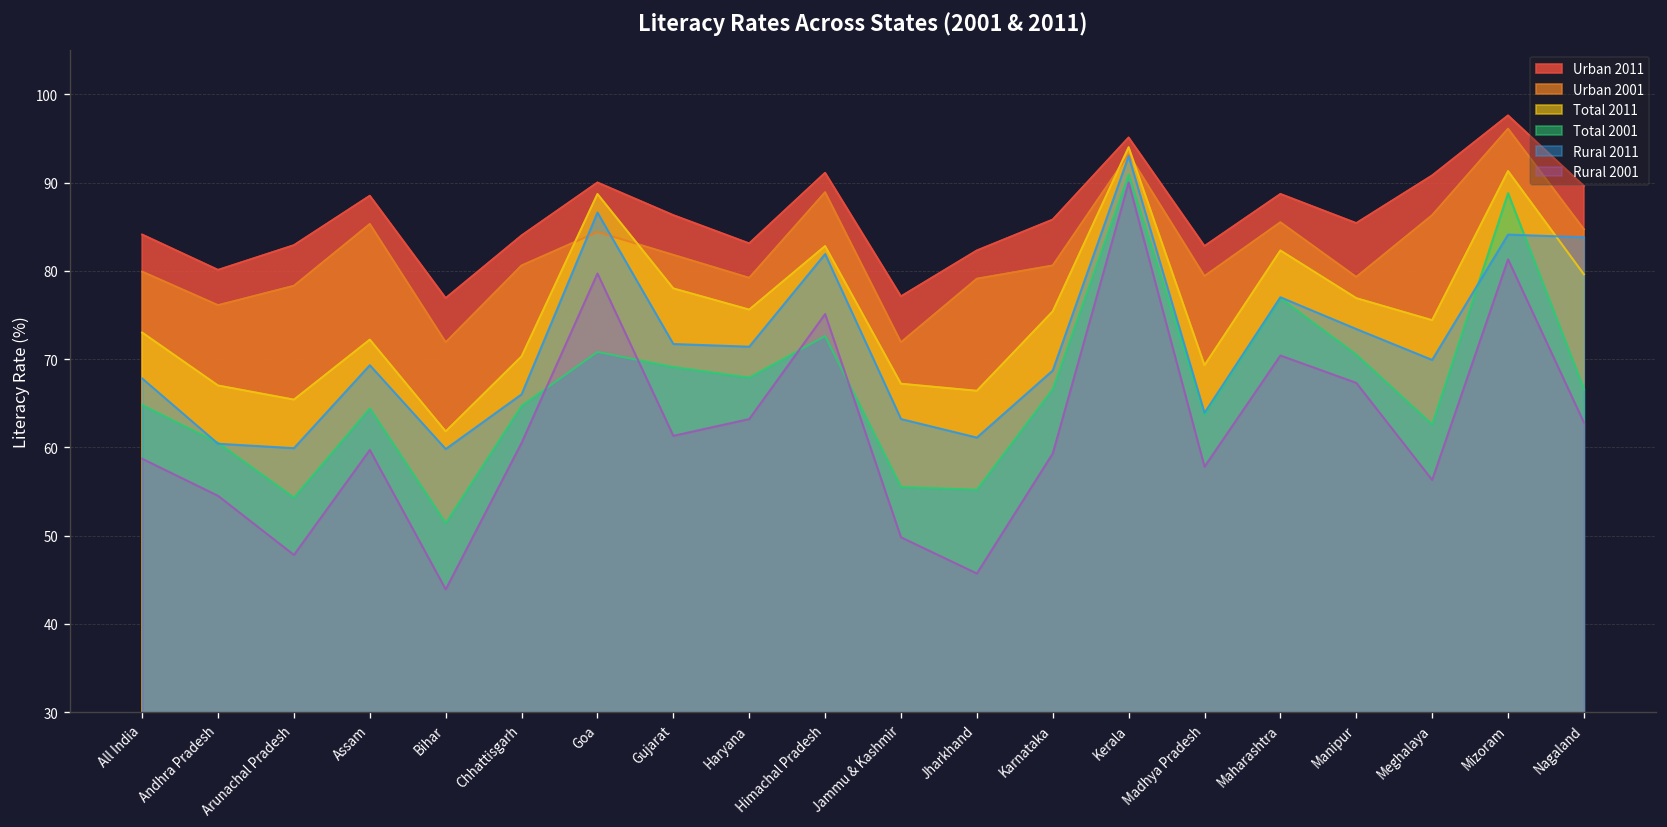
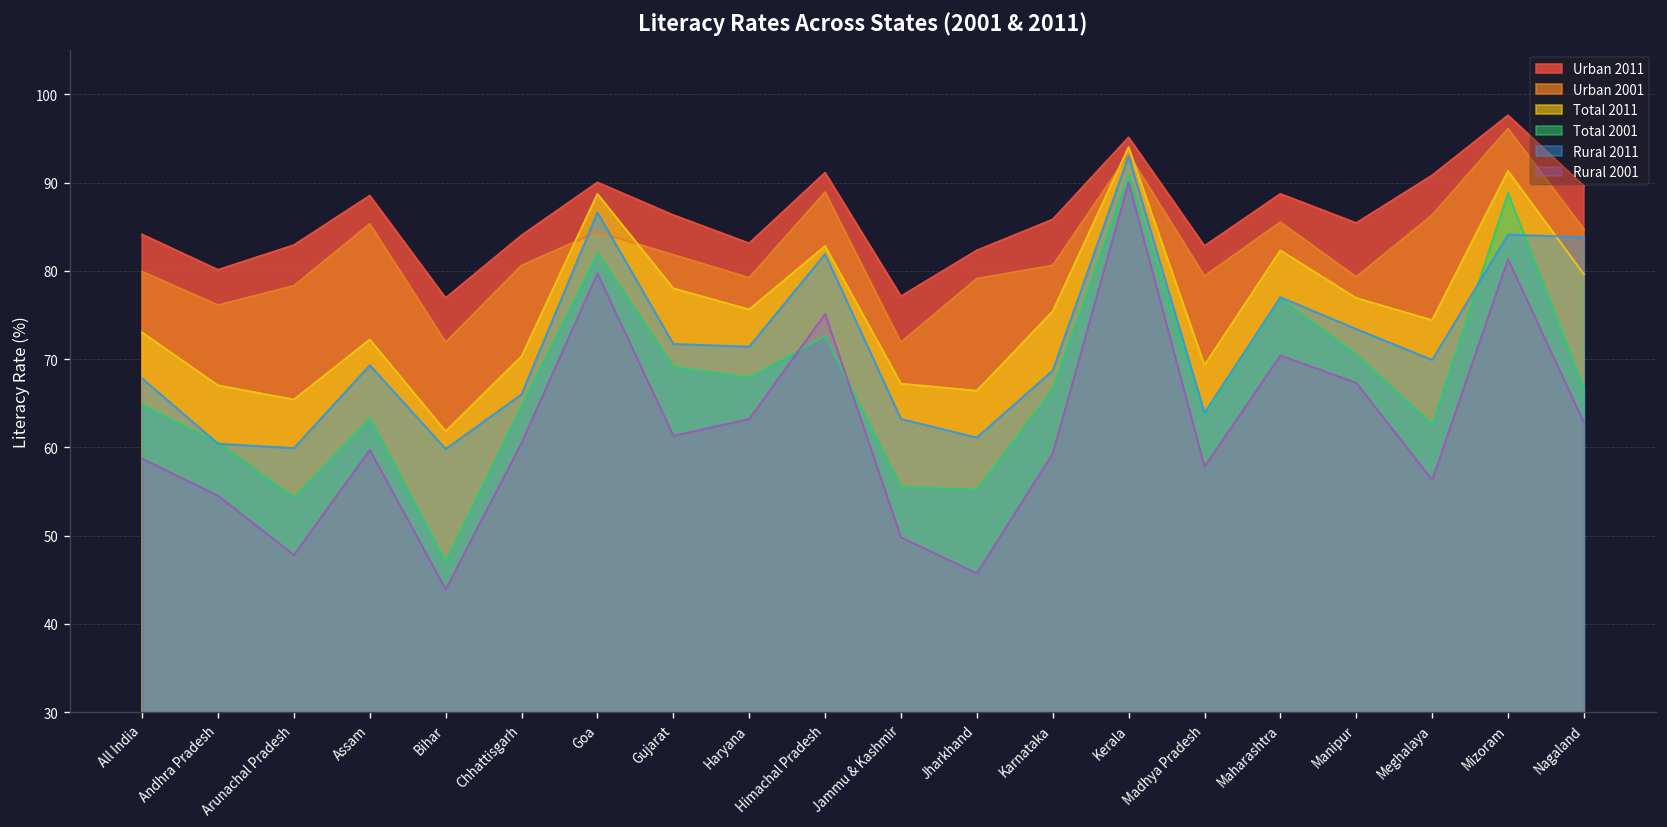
  {
    "Total 2001": {
      "All India": 65,
      "Arunachal Pradesh": 54,
-     "Assam": 64,
-     "Bihar": 51,
+     "Assam": 63,
+     "Bihar": 47,
      "Chhattisgarh": 65,
-     "Goa": 71,
+     "Goa": 82,
      "Gujarat": 69,
      "Haryana": 68,
      "Himachal Pradesh": 73,
      "Jammu & Kashmir": 56,
      "Jharkhand": 55,
      "Karnataka": 67,
      "Kerala": 91,
      "Manipur": 71,
      "Meghalaya": 63,
      "Mizoram": 89,
      "Nagaland": 67
    },
    "Rural 2011": {
      "All India": 68,
      "Arunachal Pradesh": 60,
      "Assam": 69,
      "Bihar": 60,
      "Chhattisgarh": 66,
      "Goa": 87,
      "Gujarat": 72,
      "Haryana": 71,
      "Himachal Pradesh": 82,
      "Jammu & Kashmir": 63,
      "Jharkhand": 61,
      "Karnataka": 69,
      "Manipur": 73,
      "Meghalaya": 70,
      "Mizoram": 84,
      "Nagaland": 84
    },
    "Rural 2001": {
      "All India": 59,
      "Andhra Pradesh": 55,
      "Arunachal Pradesh": 48,
      "Assam": 60,
      "Bihar": 44,
      "Chhattisgarh": 61,
      "Goa": 80,
      "Gujarat": 61,
      "Haryana": 63,
      "Himachal Pradesh": 75,
      "Jammu & Kashmir": 50,
      "Jharkhand": 46,
      "Karnataka": 59,
      "Kerala": 90,
      "Madhya Pradesh": 58,
      "Maharashtra": 70,
      "Manipur": 67,
      "Meghalaya": 56,
      "Mizoram": 81,
      "Nagaland": 63
    }
  }
